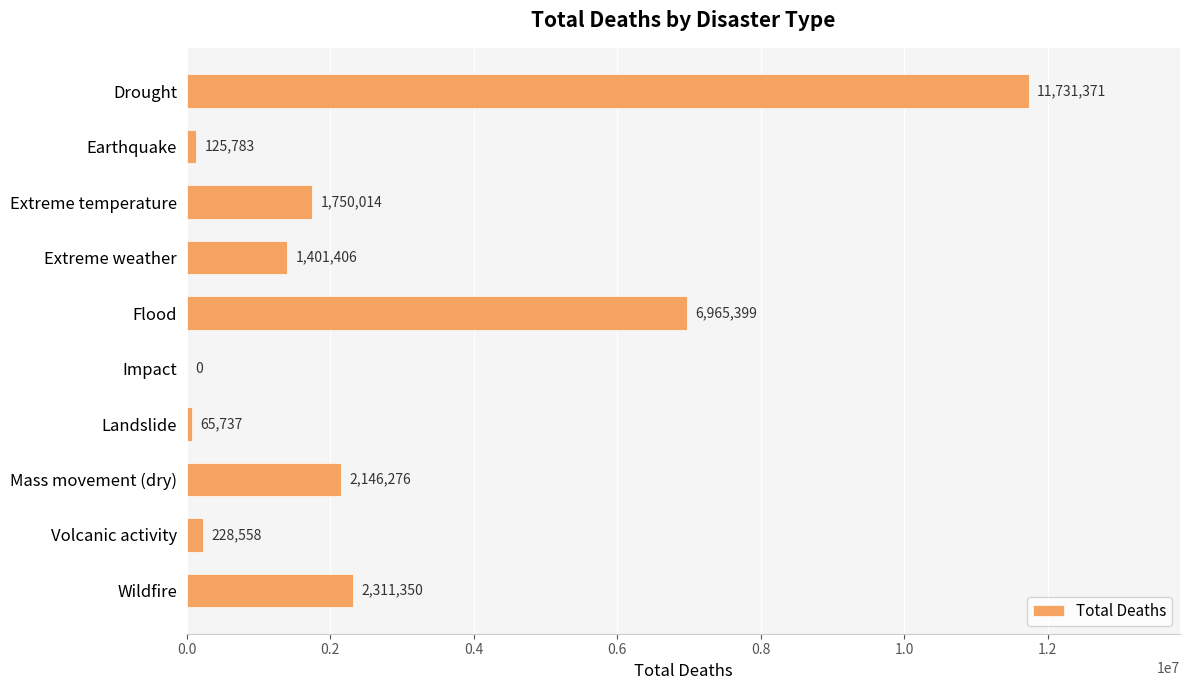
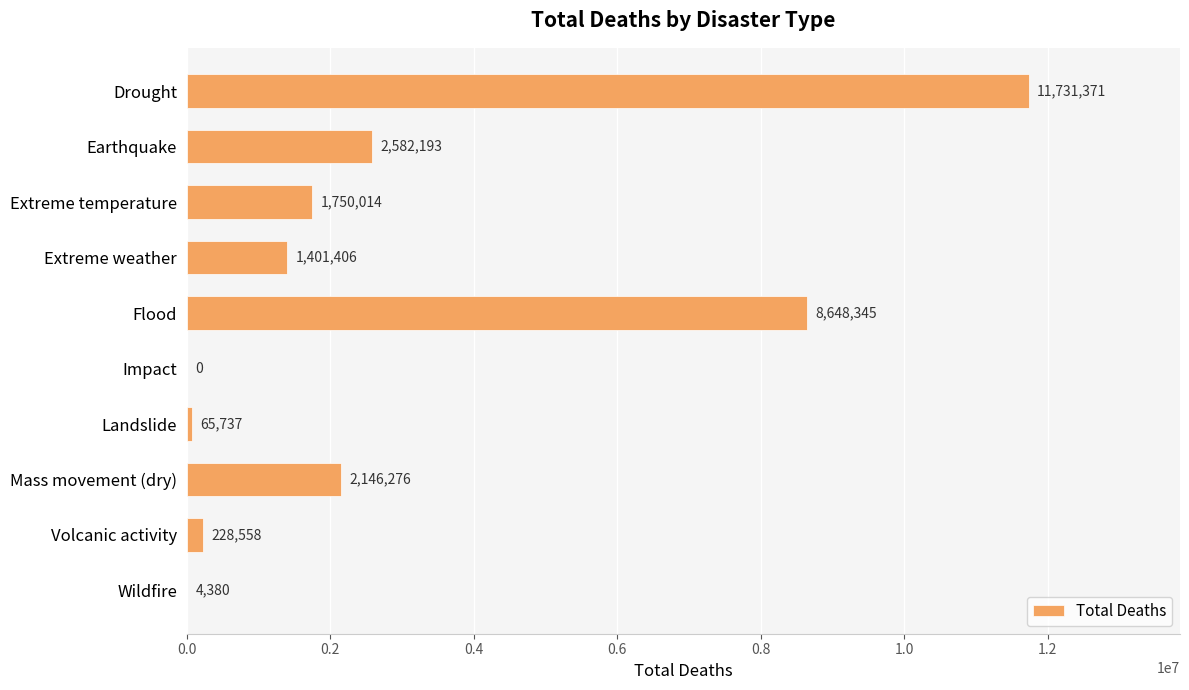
  {
    "Drought": "11,731,371",
-   "Earthquake": "125,783",
+   "Earthquake": "2,582,193",
    "Extreme temperature": "1,750,014",
    "Extreme weather": "1,401,406",
-   "Flood": "6,965,399",
+   "Flood": "8,648,345",
    "Impact": "0",
    "Landslide": "65,737",
    "Mass movement (dry)": "2,146,276",
    "Volcanic activity": "228,558",
-   "Wildfire": "2,311,350"
+   "Wildfire": "4,380"
  }
